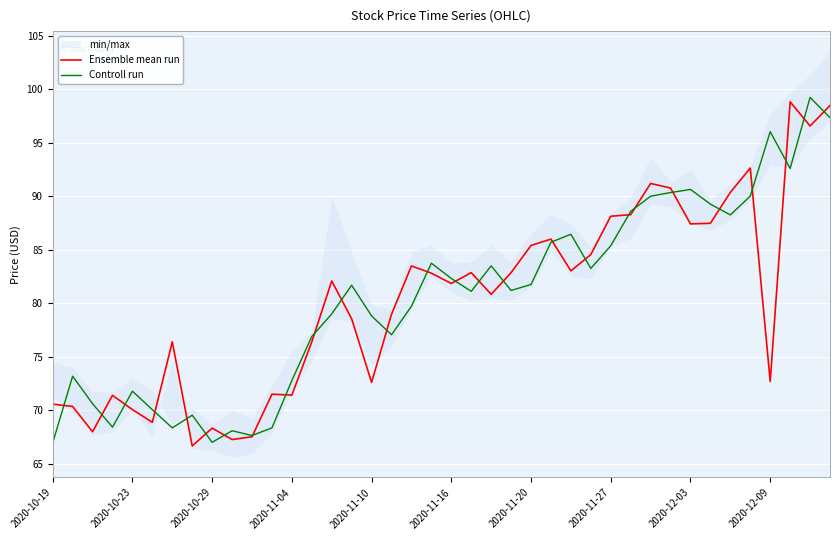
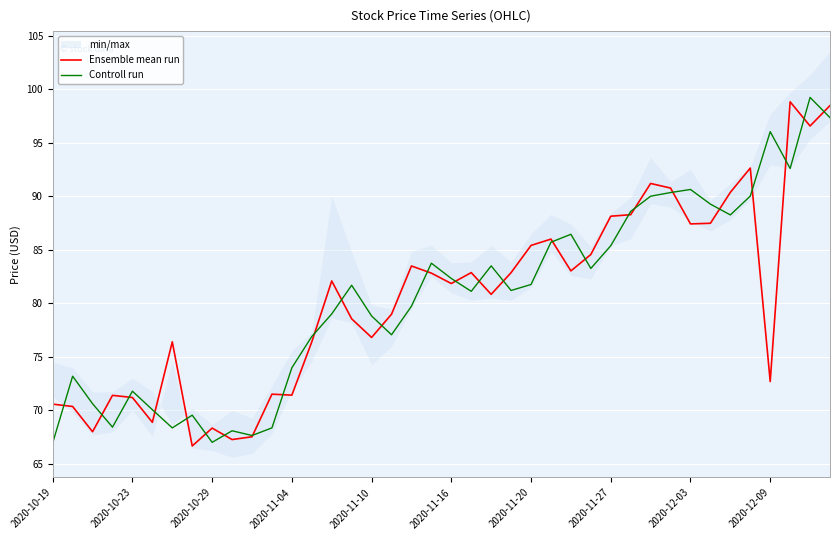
  {
    "Ensemble mean run": {
      "2020-10-19": 70.6,
-     "2020-10-23": 70.1,
+     "2020-10-23": 71.2,
      "2020-10-29": 68.3,
      "2020-11-04": 71.4,
-     "2020-11-10": 72.6,
+     "2020-11-10": 76.8,
      "2020-11-16": 81.8,
      "2020-11-20": 85.4,
      "2020-11-27": 88.1,
      "2020-12-03": 87.4,
      "2020-12-09": 72.7
    },
    "Controll run": {
      "2020-10-19": 67.0,
      "2020-10-23": 71.8,
      "2020-10-29": 67.0,
-     "2020-11-04": 72.8,
+     "2020-11-04": 74.0,
      "2020-11-10": 78.8,
      "2020-11-16": 82.3,
      "2020-11-20": 81.8,
      "2020-11-27": 85.4,
      "2020-12-03": 90.6,
      "2020-12-09": 96.0
    }
  }
